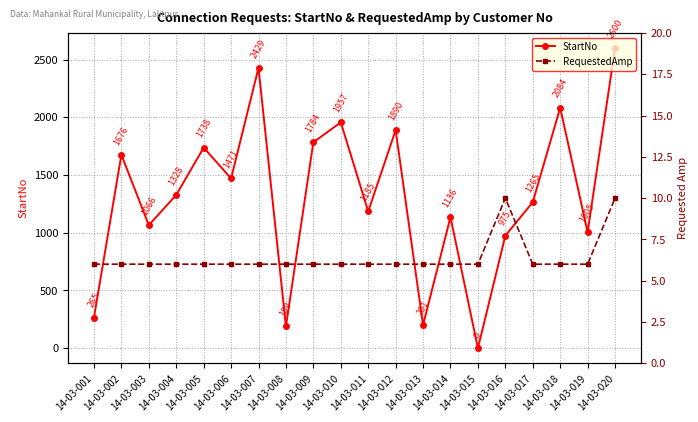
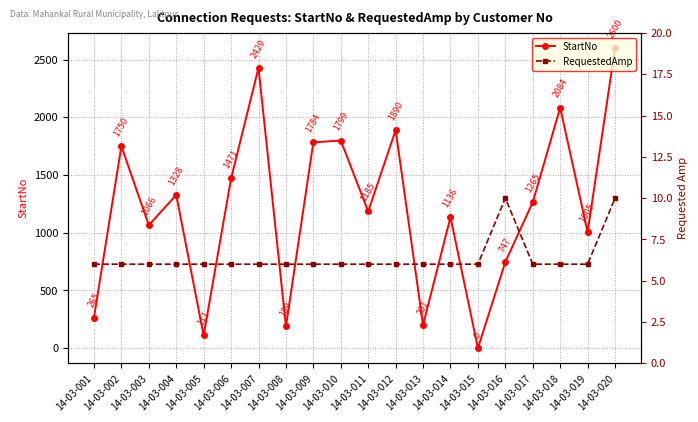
  {
    "StartNo": {
      "14-03-001": 265,
-     "14-03-002": 1676,
+     "14-03-002": 1750,
      "14-03-003": 1066,
      "14-03-004": 1328,
-     "14-03-005": 1738,
+     "14-03-005": 111,
      "14-03-006": 1471,
      "14-03-007": 2429,
      "14-03-008": 189,
      "14-03-009": 1784,
-     "14-03-010": 1957,
+     "14-03-010": 1799,
      "14-03-011": 1185,
      "14-03-012": 1890,
      "14-03-013": 201,
      "14-03-014": 1136,
      "14-03-015": 0,
-     "14-03-016": 975,
+     "14-03-016": 747,
      "14-03-017": 1265,
      "14-03-018": 2084,
      "14-03-019": 1005
    }
  }
